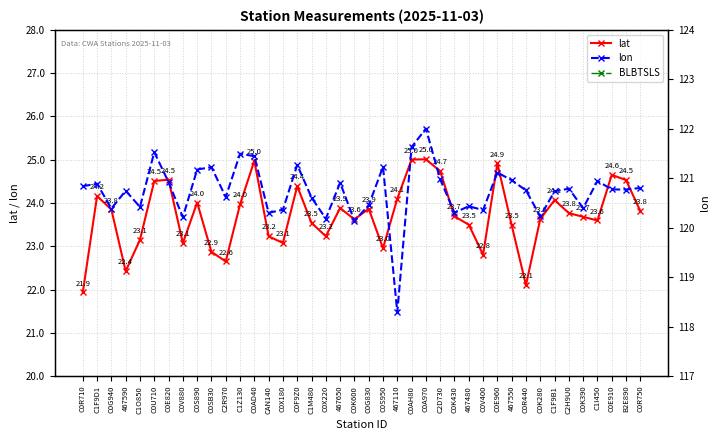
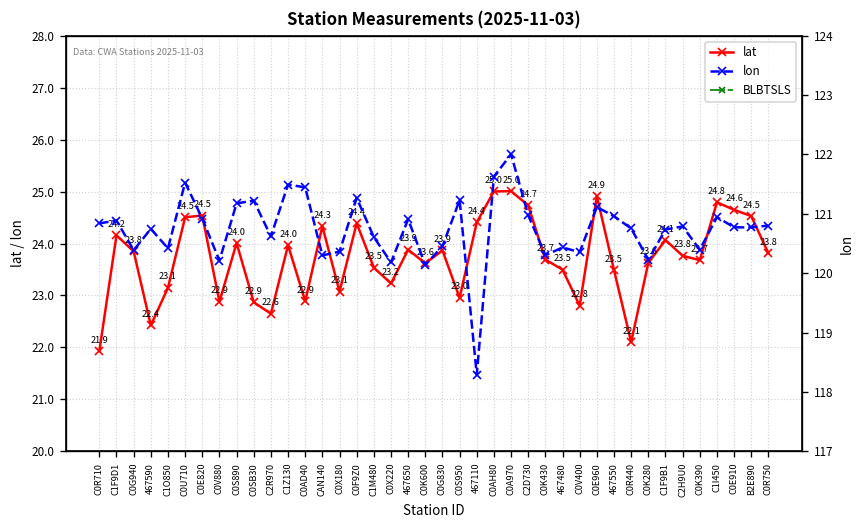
  {
    "lat": {
      "C0R710": 21.9,
      "C0G940": 23.8,
      "467590": 22.4,
      "C1O850": 23.1,
      "C0U710": 24.5,
      "C0E820": 24.5,
-     "C0V880": 23.1,
+     "C0V880": 22.9,
      "C0S890": 24.0,
      "C0SB30": 22.9,
      "C2R970": 22.6,
      "C1Z130": 24.0,
-     "C0AD40": 25.0,
-     "CAN140": 23.2,
+     "C0AD40": 22.9,
+     "CAN140": 24.3,
      "C0X180": 23.1,
      "C0F9Z0": 24.4,
      "C1M480": 23.5,
      "C0X220": 23.2,
      "467650": 23.9,
      "C0K600": 23.6,
      "C0S950": 23.0,
-     "467110": 24.1,
+     "467110": 24.4,
      "C0A970": 25.0,
      "C2D730": 24.7,
      "467480": 23.5,
      "C0V400": 22.8,
      "C0E960": 24.9,
      "467550": 23.5,
      "C0R440": 22.1,
      "C0K280": 23.6,
      "C2H9U0": 23.8,
-     "C1I450": 23.6,
+     "C1I450": 24.8,
      "C0E910": 24.6,
      "B2E890": 24.5,
      "C0R750": 23.8
    }
  }
